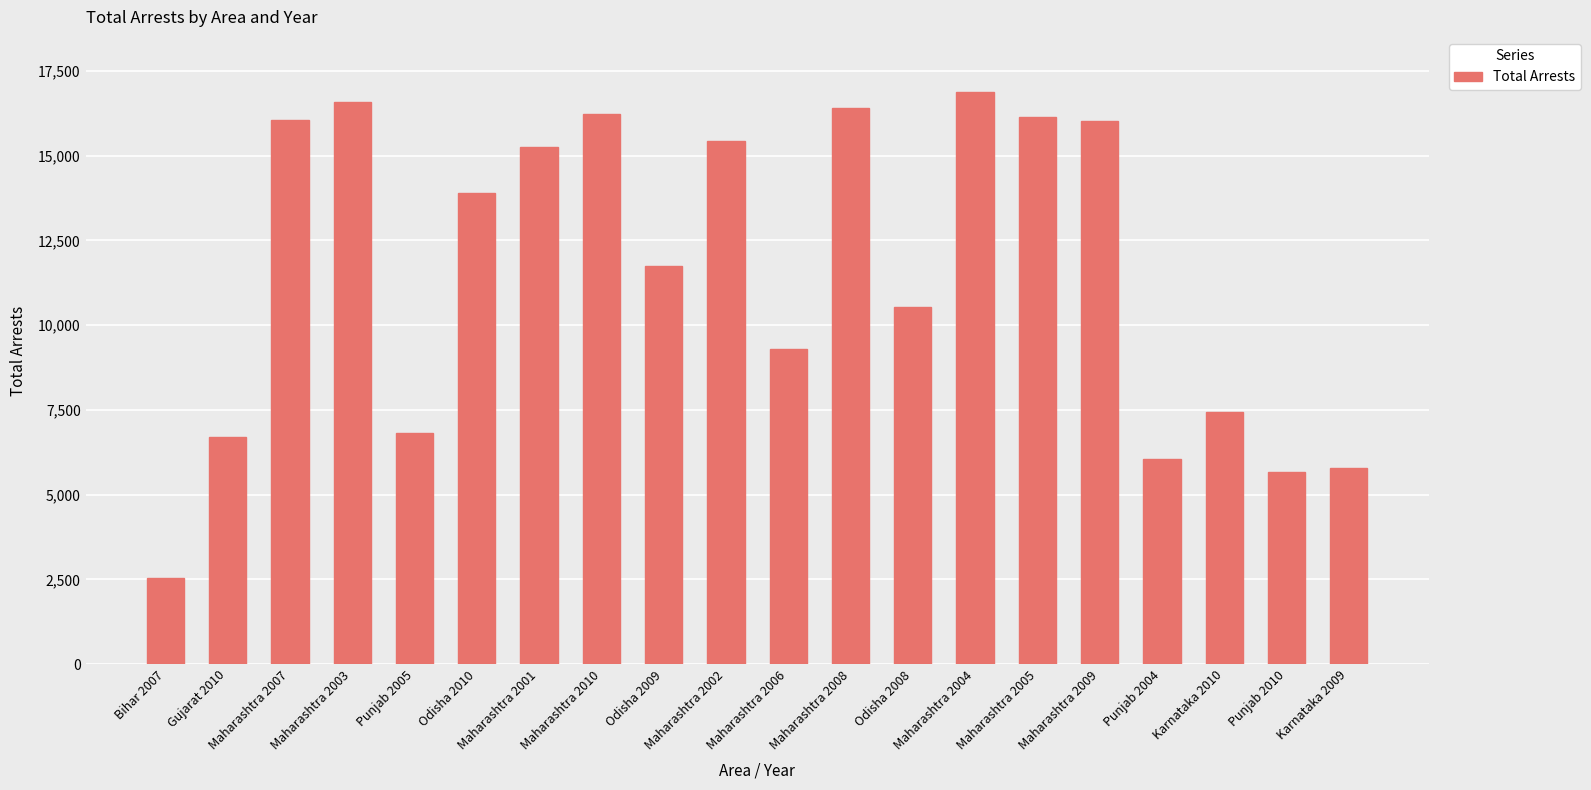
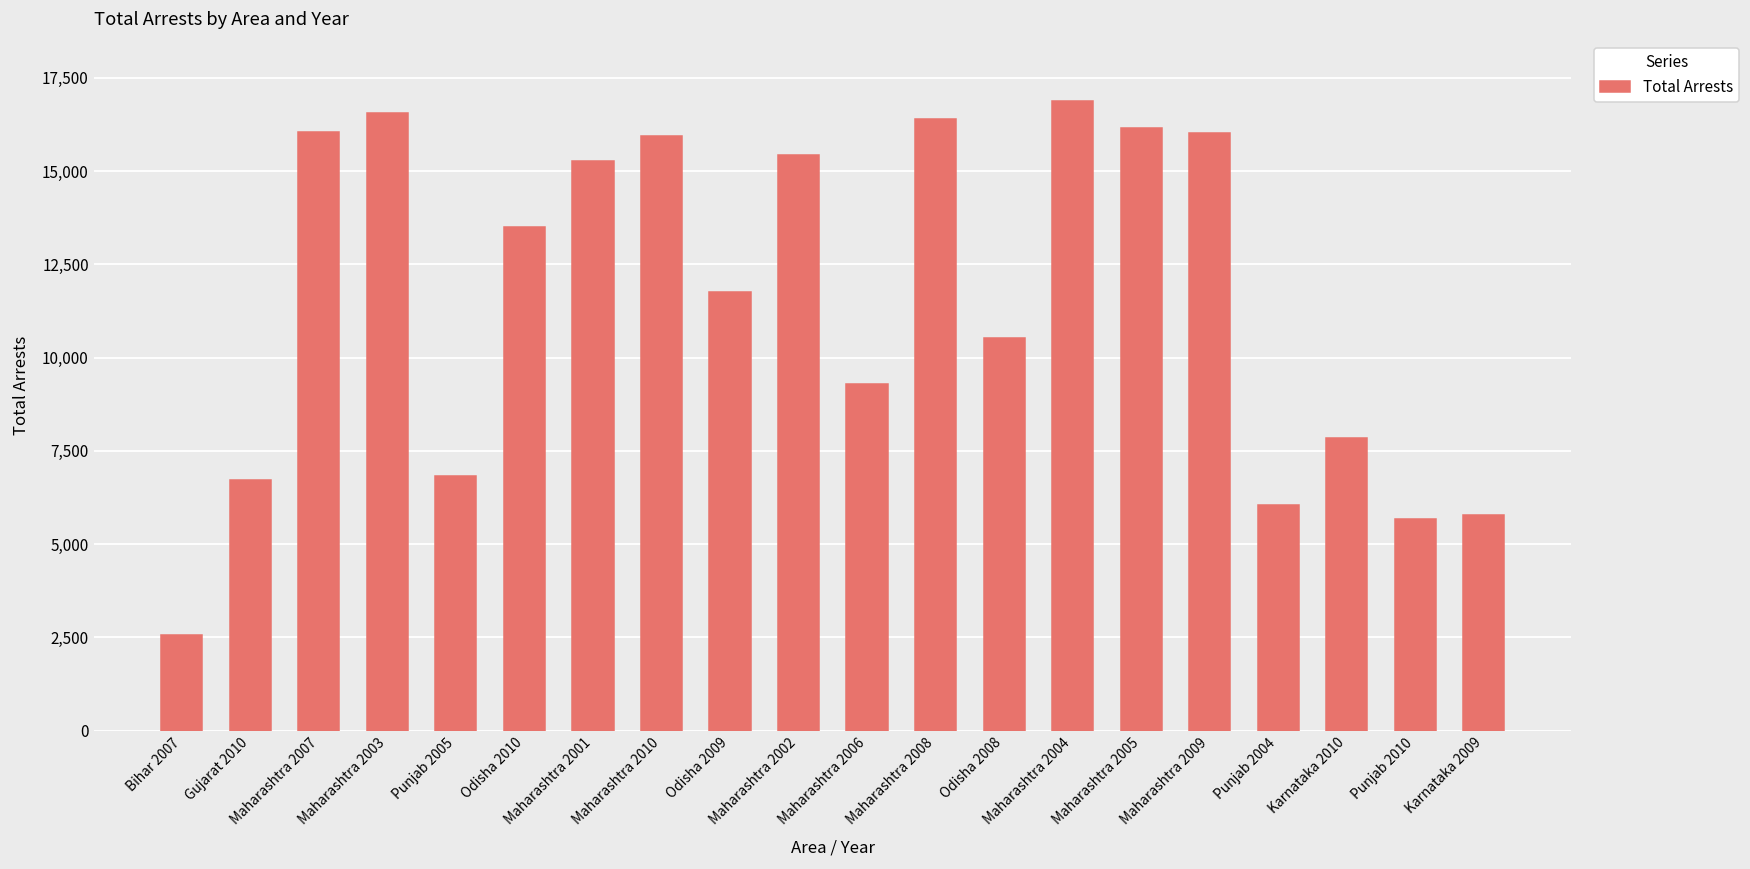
  {
    "Bihar 2007": "2,500",
    "Gujarat 2010": "6,700",
    "Maharashtra 2007": "16,100",
    "Maharashtra 2003": "16,600",
    "Punjab 2005": "6,800",
-   "Odisha 2010": "13,900",
+   "Odisha 2010": "13,500",
    "Maharashtra 2001": "15,300",
-   "Maharashtra 2010": "16,200",
+   "Maharashtra 2010": "15,900",
    "Odisha 2009": "11,700",
    "Maharashtra 2002": "15,400",
    "Maharashtra 2006": "9,300",
    "Maharashtra 2008": "16,400",
    "Odisha 2008": "10,500",
    "Maharashtra 2004": "16,900",
    "Maharashtra 2005": "16,200",
    "Maharashtra 2009": "16,000",
    "Punjab 2004": "6,100",
-   "Karnataka 2010": "7,400",
+   "Karnataka 2010": "7,800",
    "Punjab 2010": "5,700",
    "Karnataka 2009": "5,800"
  }
